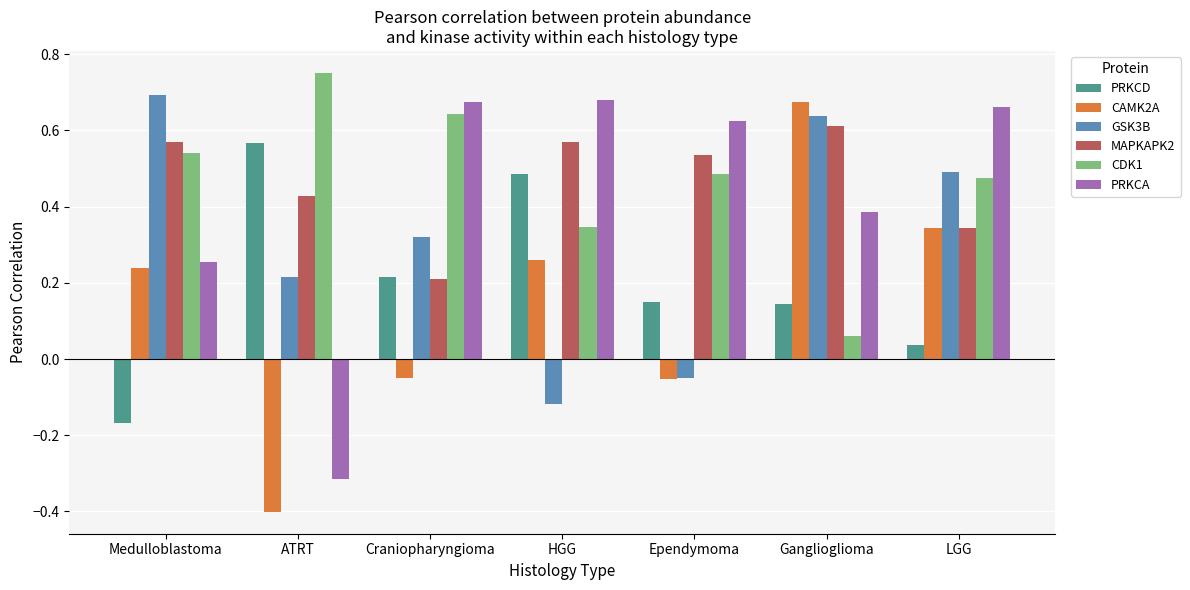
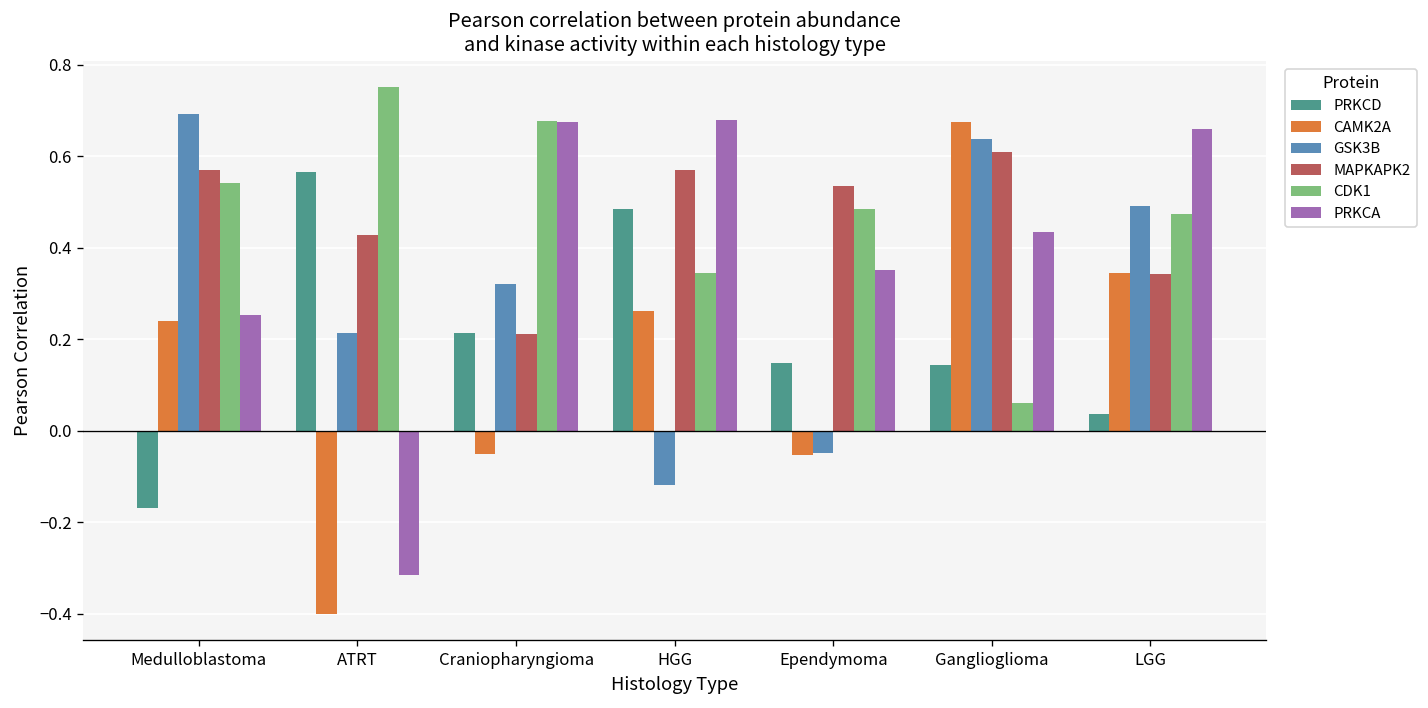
  {
    "CAMK2A": {
      "Medulloblastoma": 0.24,
      "ATRT": -0.40,
      "Craniopharyngioma": -0.05,
      "HGG": 0.26,
      "Ependymoma": -0.05,
      "Ganglioglioma": 0.68,
      "LGG": 0.34
    },
    "MAPKAPK2": {
      "Medulloblastoma": 0.57,
      "ATRT": 0.43,
      "Craniopharyngioma": 0.21,
      "HGG": 0.57,
      "Ependymoma": 0.54,
      "Ganglioglioma": 0.61,
      "LGG": 0.34
    },
    "CDK1": {
      "Medulloblastoma": 0.54,
      "ATRT": 0.75,
-     "Craniopharyngioma": 0.64,
+     "Craniopharyngioma": 0.68,
      "HGG": 0.35,
      "Ependymoma": 0.48,
      "Ganglioglioma": 0.06,
      "LGG": 0.47
    },
    "PRKCA": {
      "Medulloblastoma": 0.25,
      "ATRT": -0.31,
      "Craniopharyngioma": 0.67,
      "HGG": 0.68,
-     "Ependymoma": 0.62,
-     "Ganglioglioma": 0.39,
+     "Ependymoma": 0.35,
+     "Ganglioglioma": 0.44,
      "LGG": 0.66
    }
  }
